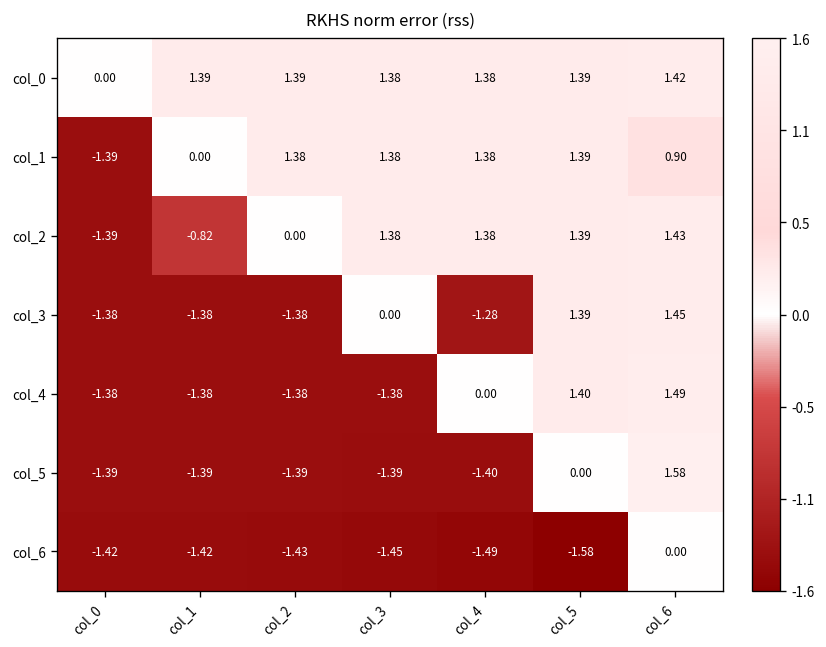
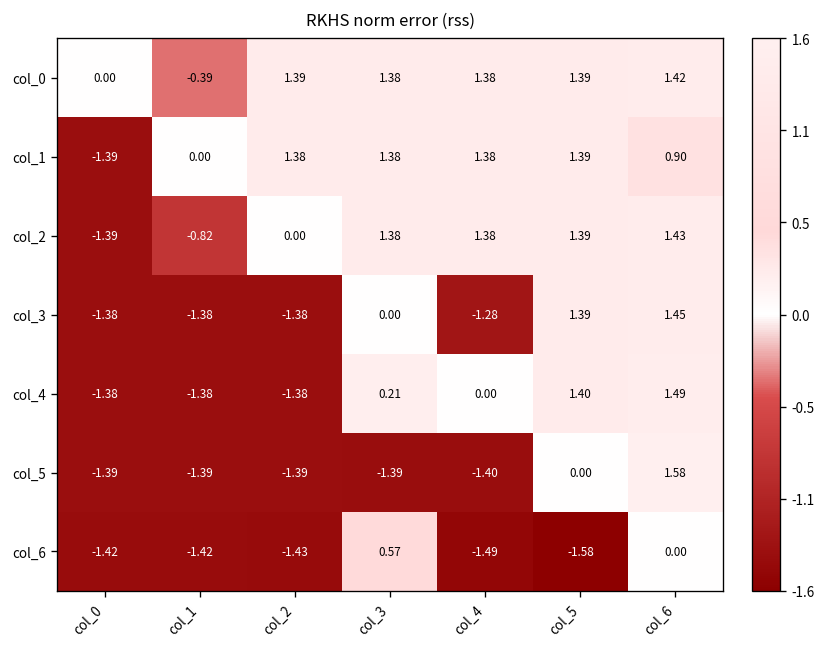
  {
    "col_0": {
      "col_0": 0.00,
-     "col_1": 1.39,
+     "col_1": -0.39,
      "col_2": 1.39,
      "col_3": 1.38,
      "col_4": 1.38,
      "col_5": 1.39,
      "col_6": 1.42
    },
    "col_1": {
      "col_0": -1.39,
      "col_1": 0.00,
      "col_2": 1.38,
      "col_3": 1.38,
      "col_4": 1.38,
      "col_5": 1.39,
      "col_6": 0.90
    },
    "col_2": {
      "col_0": -1.39,
      "col_1": -0.82,
      "col_2": 0.00,
      "col_3": 1.38,
      "col_4": 1.38,
      "col_5": 1.39,
      "col_6": 1.43
    },
    "col_3": {
      "col_0": -1.38,
      "col_1": -1.38,
      "col_2": -1.38,
      "col_3": 0.00,
      "col_4": -1.28,
      "col_5": 1.39,
      "col_6": 1.45
    },
    "col_4": {
      "col_0": -1.38,
      "col_1": -1.38,
      "col_2": -1.38,
-     "col_3": -1.38,
+     "col_3": 0.21,
      "col_4": 0.00,
      "col_5": 1.40,
      "col_6": 1.49
    },
    "col_5": {
      "col_0": -1.39,
      "col_1": -1.39,
      "col_2": -1.39,
      "col_3": -1.39,
      "col_4": -1.40,
      "col_5": 0.00,
      "col_6": 1.58
    },
    "col_6": {
      "col_0": -1.42,
      "col_1": -1.42,
      "col_2": -1.43,
-     "col_3": -1.45,
+     "col_3": 0.57,
      "col_4": -1.49,
      "col_5": -1.58,
      "col_6": 0.00
    }
  }
